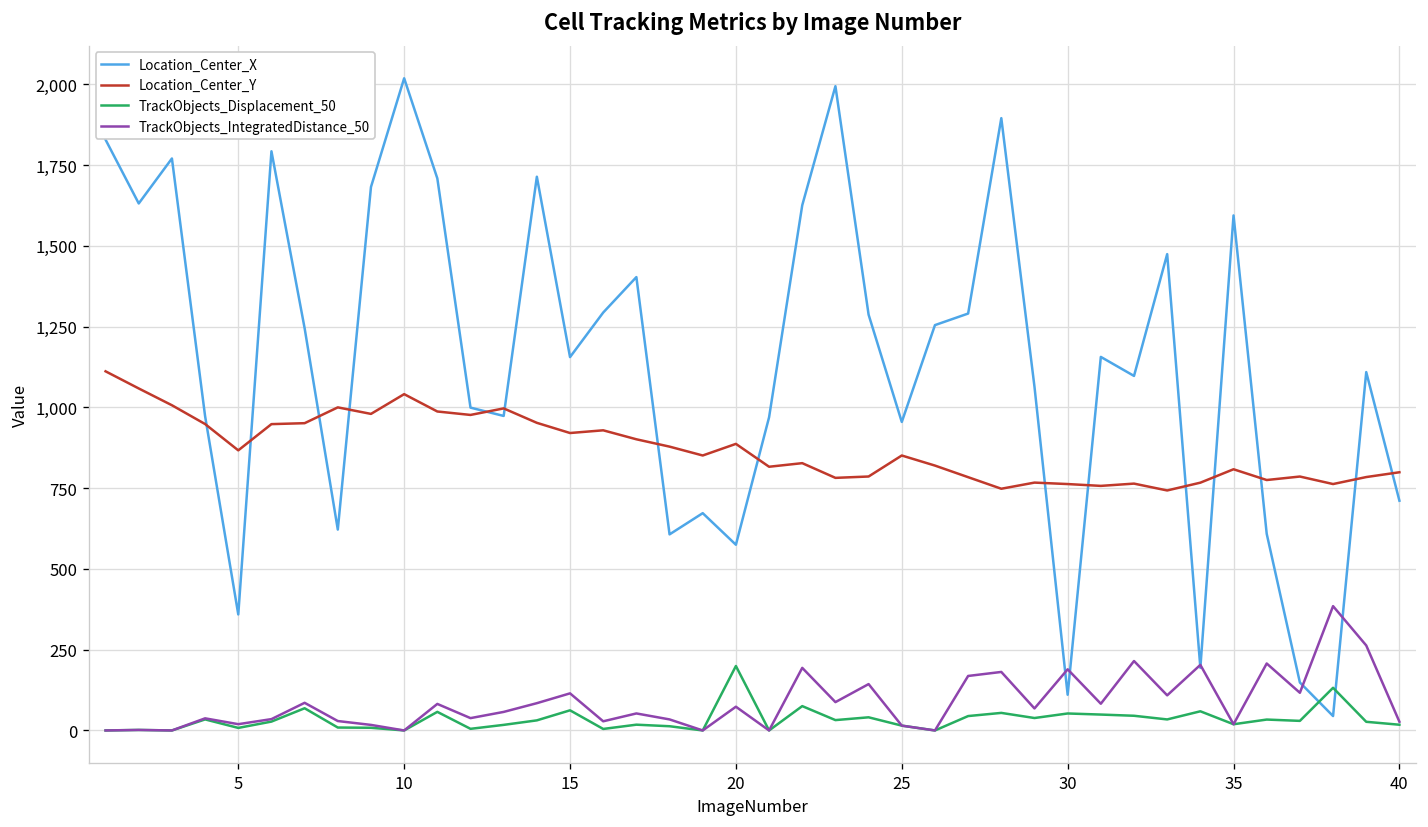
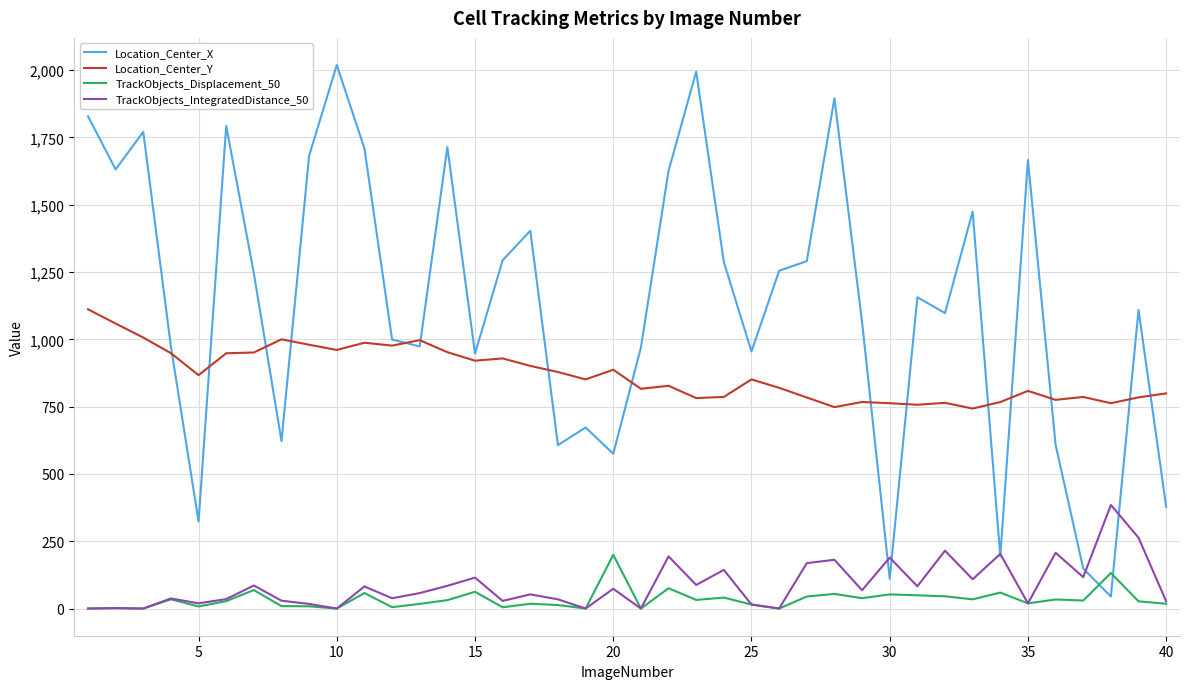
  {
    "Location_Center_X": {
-     "5": "360",
+     "5": "320",
      "10": "2,020",
-     "15": "1,160",
+     "15": "950",
      "20": "570",
      "25": "960",
      "30": "110",
-     "35": "1,590",
-     "40": "710"
+     "35": "1,670",
+     "40": "380"
    },
    "Location_Center_Y": {
      "5": "870",
-     "10": "1,040",
+     "10": "960",
      "15": "920",
      "20": "890",
      "25": "850",
      "30": "760",
      "35": "810",
      "40": "800"
    },
    "TrackObjects_Displacement_50": {
      "5": "10",
      "15": "60",
      "20": "200",
      "30": "50"
    },
    "TrackObjects_IntegratedDistance_50": {
      "5": "20",
      "15": "110",
      "20": "70",
      "30": "190"
    }
  }
